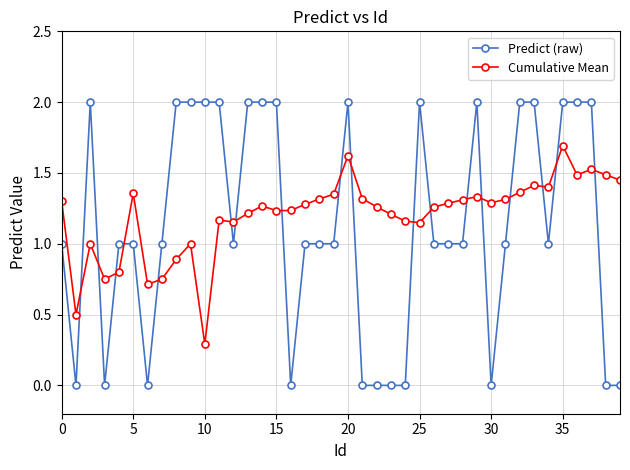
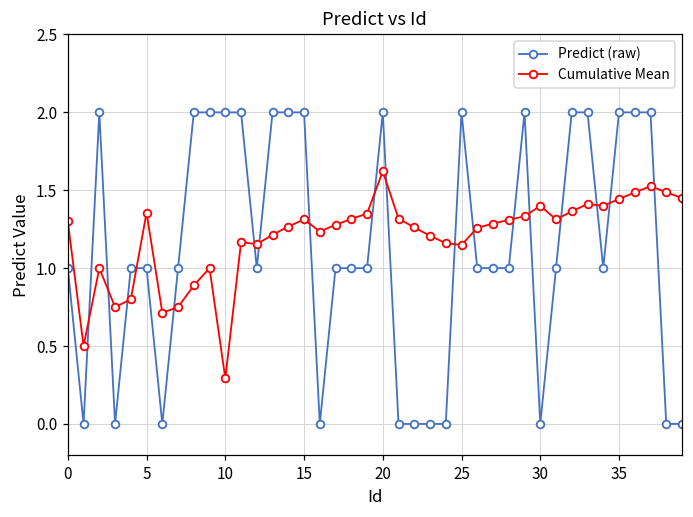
  {
    "Predict (raw)": {
      "0": 1.00,
      "5": 1.00,
      "10": 2.00,
      "15": 2.00,
      "20": 2.00,
      "25": 2.00,
      "30": 0.00,
      "35": 2.00
    },
    "Cumulative Mean": {
      "0": 1.30,
      "5": 1.36,
      "10": 0.29,
-     "15": 1.23,
+     "15": 1.31,
      "20": 1.62,
      "25": 1.15,
-     "30": 1.29,
-     "35": 1.69
+     "30": 1.40,
+     "35": 1.44
    }
  }
